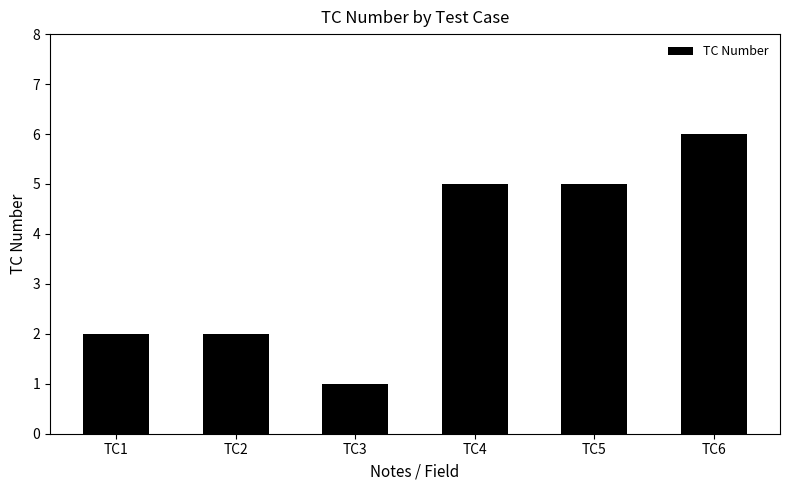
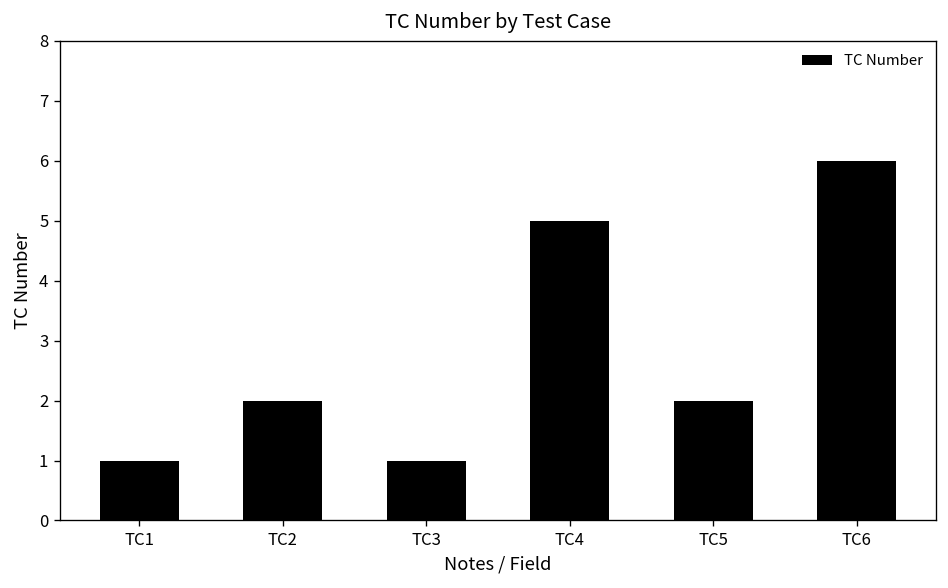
  {
-   "TC1": 2,
+   "TC1": 1,
    "TC2": 2,
    "TC3": 1,
    "TC4": 5,
-   "TC5": 5,
+   "TC5": 2,
    "TC6": 6
  }
